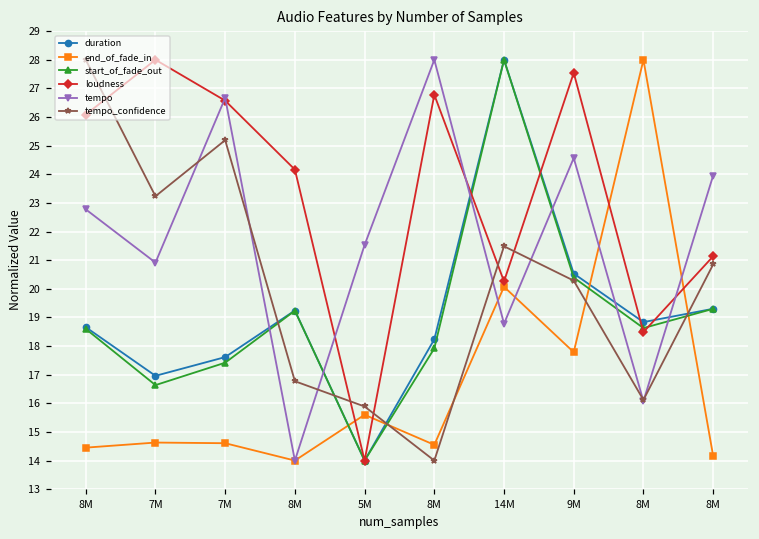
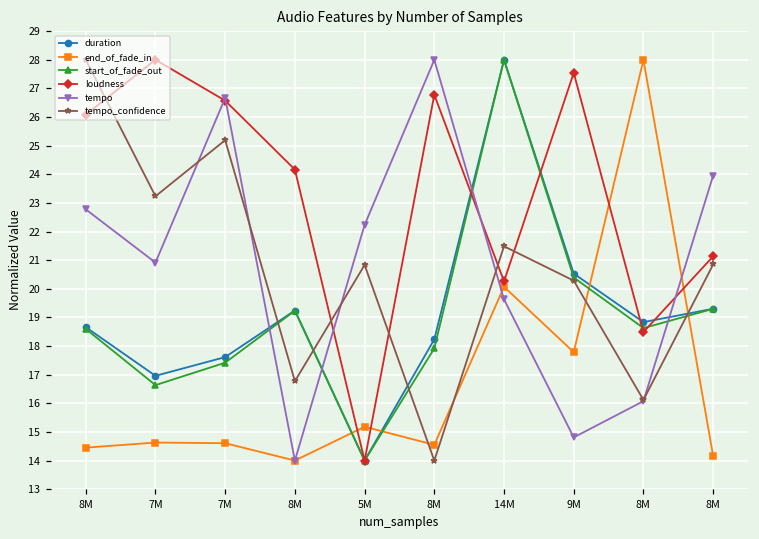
  {
    "duration": {
      "9M": 20.5
    },
    "end_of_fade_in": {
-     "5M": 15.6,
+     "5M": 15.2,
      "14M": 20.1,
      "9M": 17.8
    },
    "start_of_fade_out": {
      "9M": 20.4
    },
    "loudness": {
      "14M": 20.3,
      "9M": 27.5
    },
    "tempo": {
-     "5M": 21.5,
-     "14M": 18.8,
-     "9M": 24.6
+     "5M": 22.2,
+     "14M": 19.6,
+     "9M": 14.8
    },
    "tempo_confidence": {
-     "5M": 15.9,
+     "5M": 20.8,
      "14M": 21.5,
      "9M": 20.3
    }
  }
